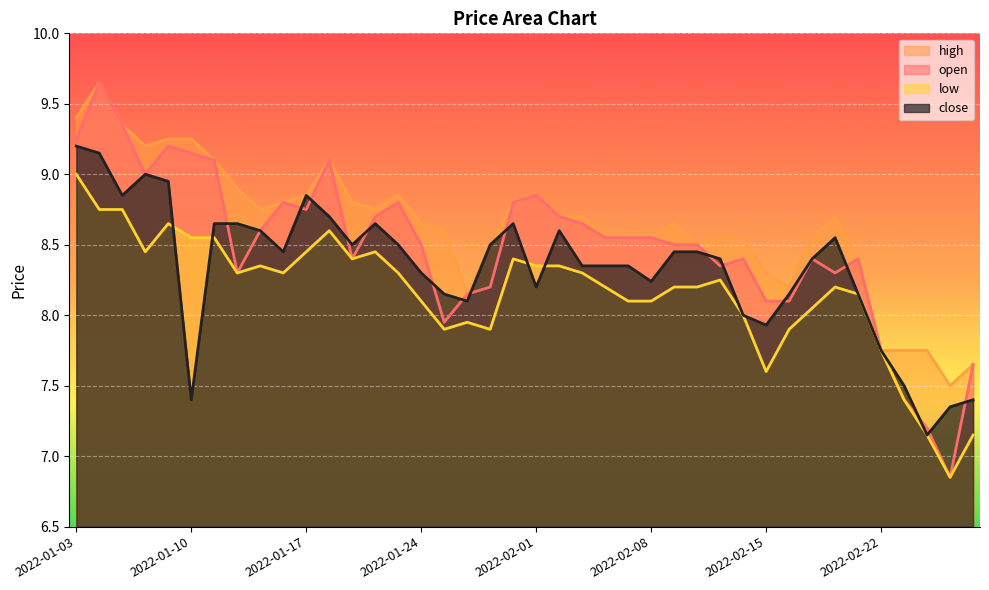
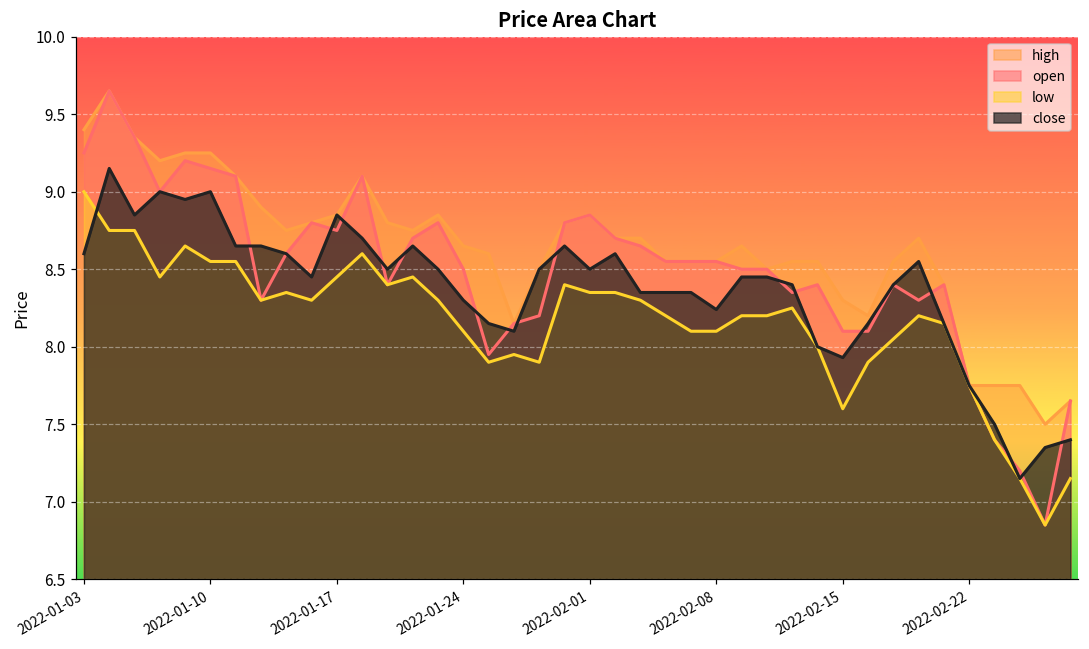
  {
    "close": {
-     "2022-01-03": 9.2,
-     "2022-01-10": 7.4,
+     "2022-01-03": 8.6,
+     "2022-01-10": 9.0,
      "2022-01-24": 8.3,
-     "2022-02-01": 8.2,
+     "2022-02-01": 8.5,
      "2022-02-08": 8.24,
      "2022-02-15": 7.93
    }
  }
